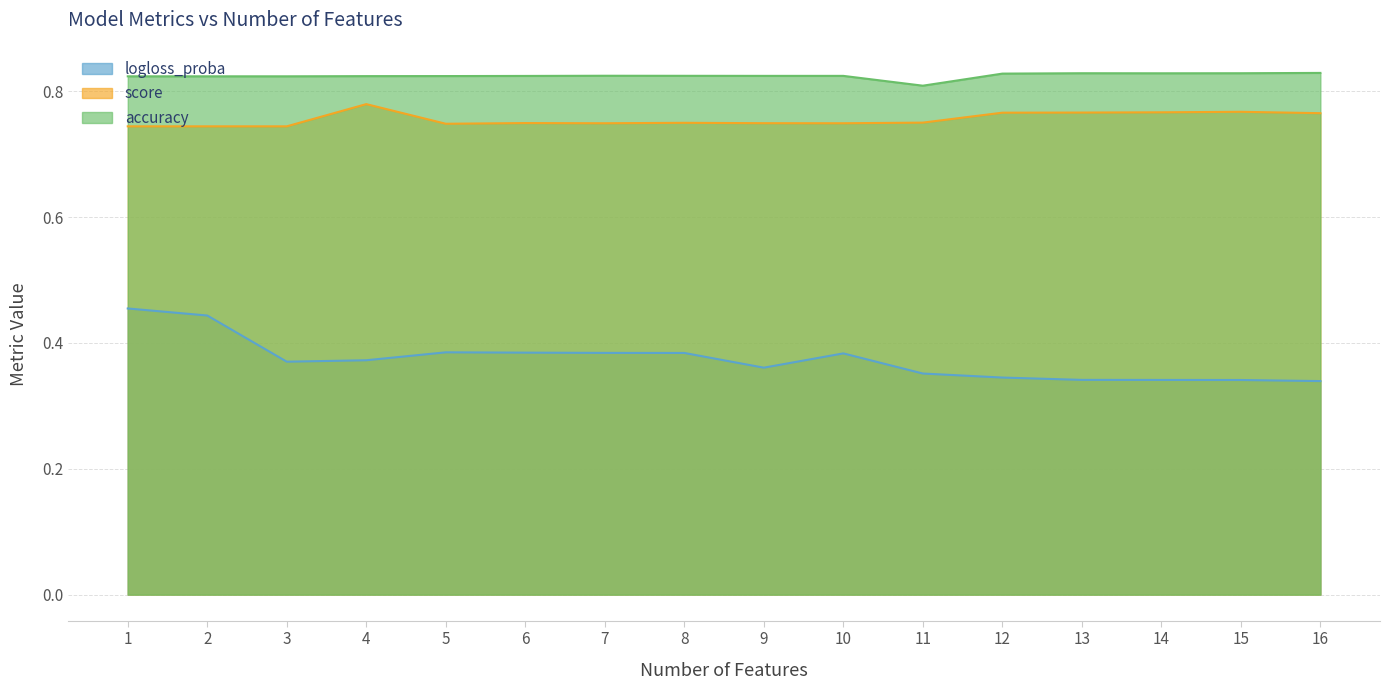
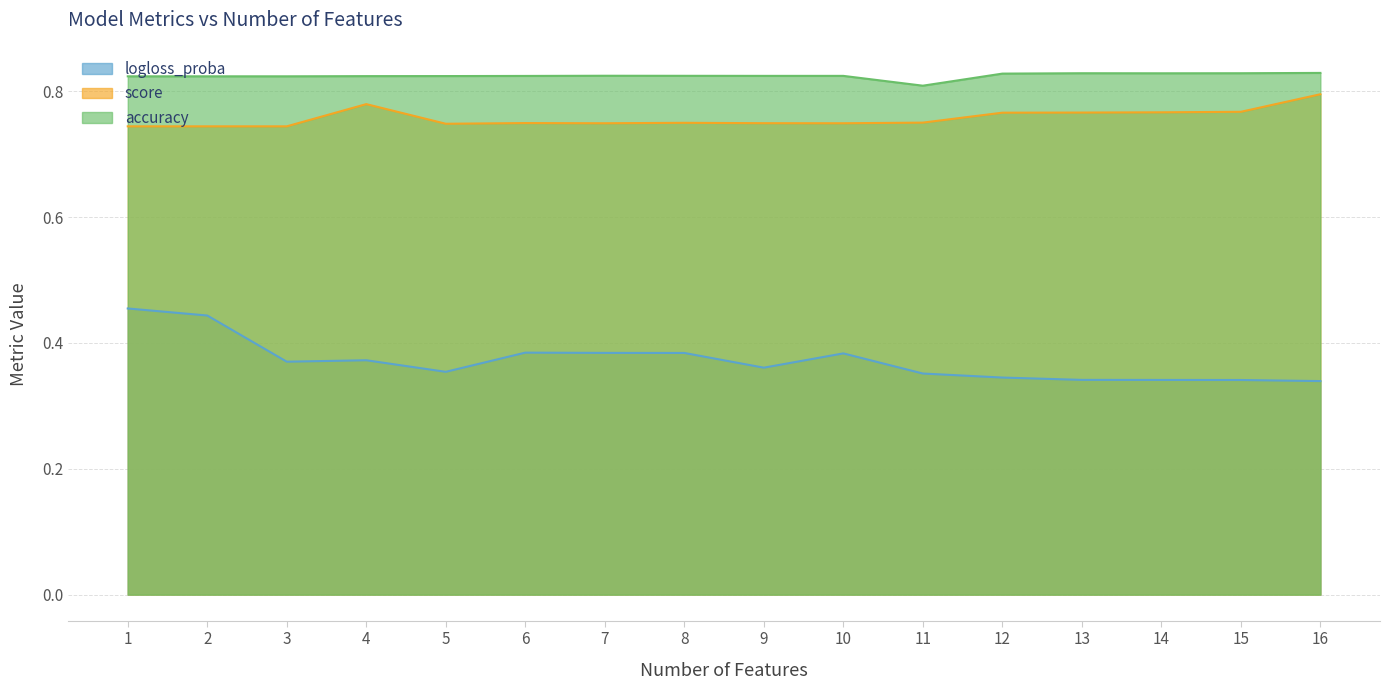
  {
    "logloss_proba": {
      "1": 0.45,
      "2": 0.44,
      "3": 0.37,
      "4": 0.37,
-     "5": 0.39,
+     "5": 0.35,
      "6": 0.38,
      "7": 0.38,
      "8": 0.38,
      "9": 0.36,
      "10": 0.38,
      "11": 0.35,
      "12": 0.35,
      "13": 0.34,
      "14": 0.34,
      "15": 0.34,
      "16": 0.34
    },
    "score": {
      "1": 0.74,
      "2": 0.74,
      "3": 0.74,
      "4": 0.78,
      "5": 0.75,
      "6": 0.75,
      "7": 0.75,
      "8": 0.75,
      "9": 0.75,
      "10": 0.75,
      "11": 0.75,
      "12": 0.77,
      "13": 0.77,
      "14": 0.77,
      "15": 0.77,
-     "16": 0.77
+     "16": 0.80
    },
    "accuracy": {
      "1": 0.82,
      "2": 0.82,
      "3": 0.82,
      "4": 0.82,
      "5": 0.82,
      "6": 0.82,
      "7": 0.82,
      "8": 0.82,
      "9": 0.82,
      "10": 0.82,
      "11": 0.81,
      "12": 0.83,
      "13": 0.83,
      "14": 0.83,
      "15": 0.83,
      "16": 0.83
    }
  }
